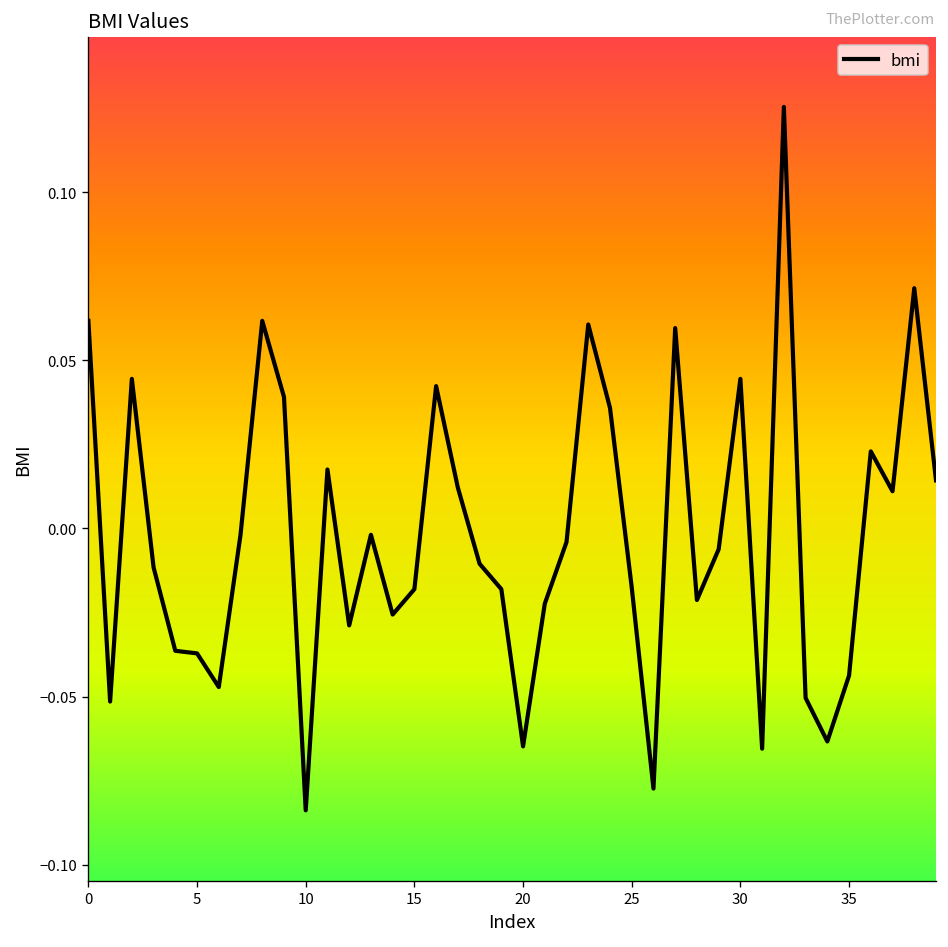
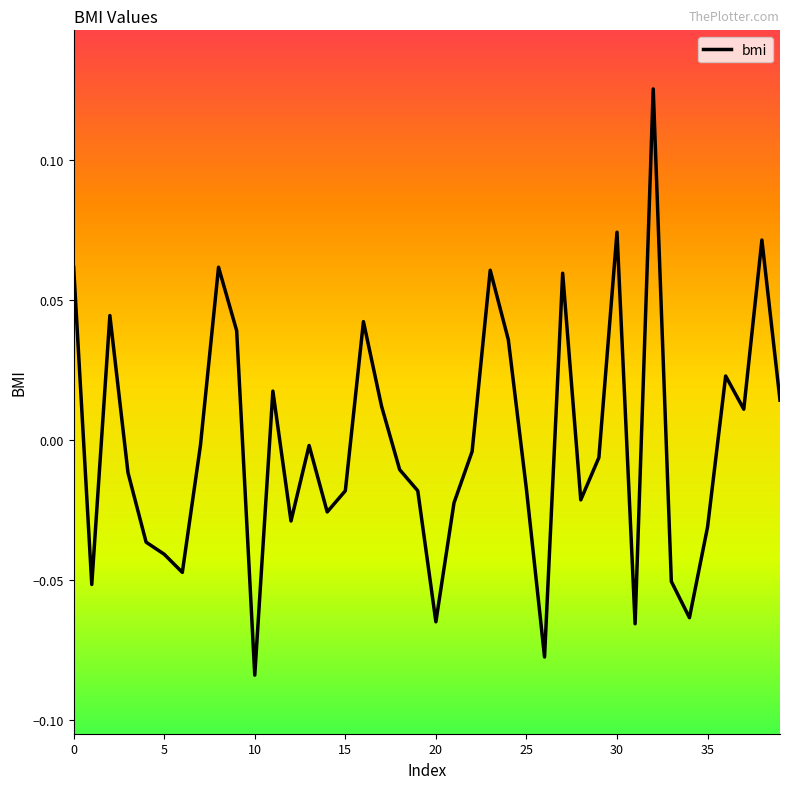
  {
    "0": 0.062,
-   "5": -0.037,
+   "5": -0.041,
    "10": -0.084,
    "15": -0.018,
    "20": -0.065,
    "25": -0.018,
-   "30": 0.044,
-   "35": -0.044
+   "30": 0.074,
+   "35": -0.031
  }
